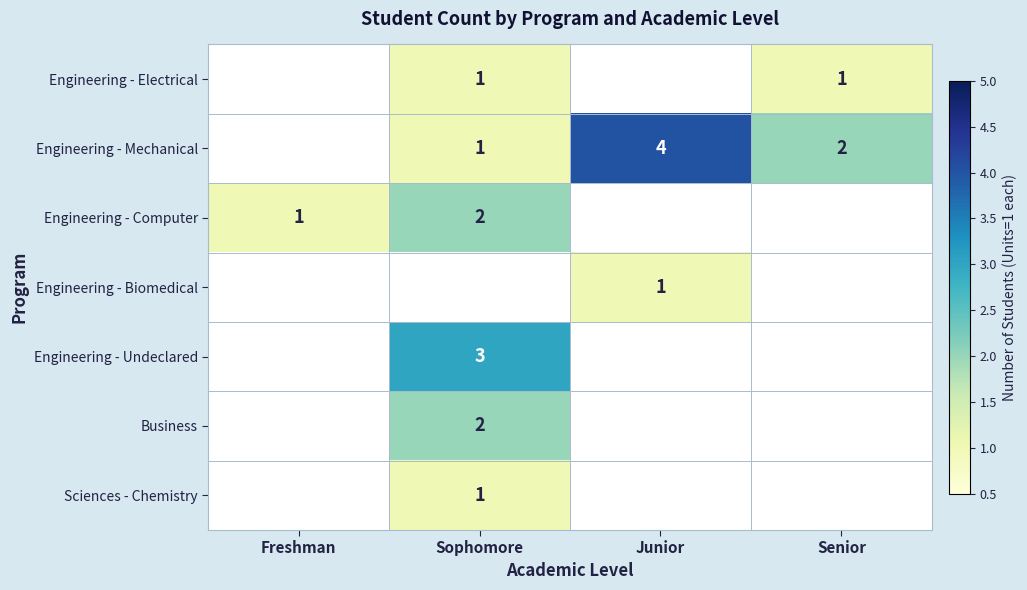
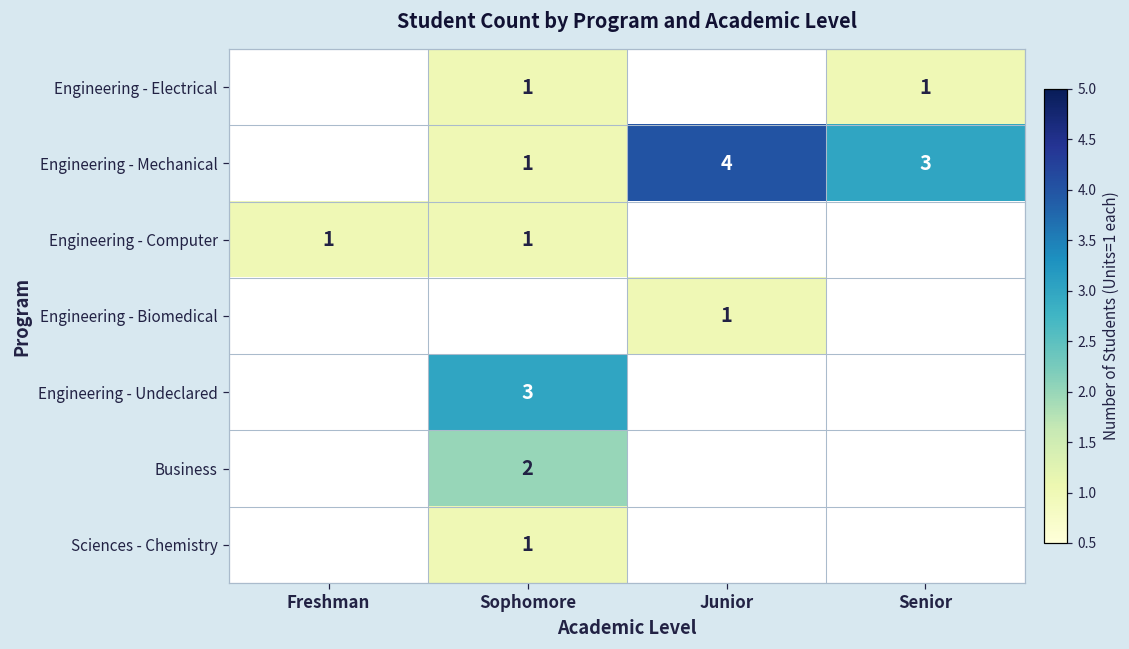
  {
    "Engineering - Electrical": {
      "Sophomore": 1,
      "Senior": 1
    },
    "Engineering - Mechanical": {
      "Sophomore": 1,
      "Junior": 4,
-     "Senior": 2
+     "Senior": 3
    },
    "Engineering - Computer": {
      "Freshman": 1,
-     "Sophomore": 2
+     "Sophomore": 1
    },
    "Engineering - Biomedical": {
      "Junior": 1
    },
    "Engineering - Undeclared": {
      "Sophomore": 3
    },
    "Business": {
      "Sophomore": 2
    },
    "Sciences - Chemistry": {
      "Sophomore": 1
    }
  }
